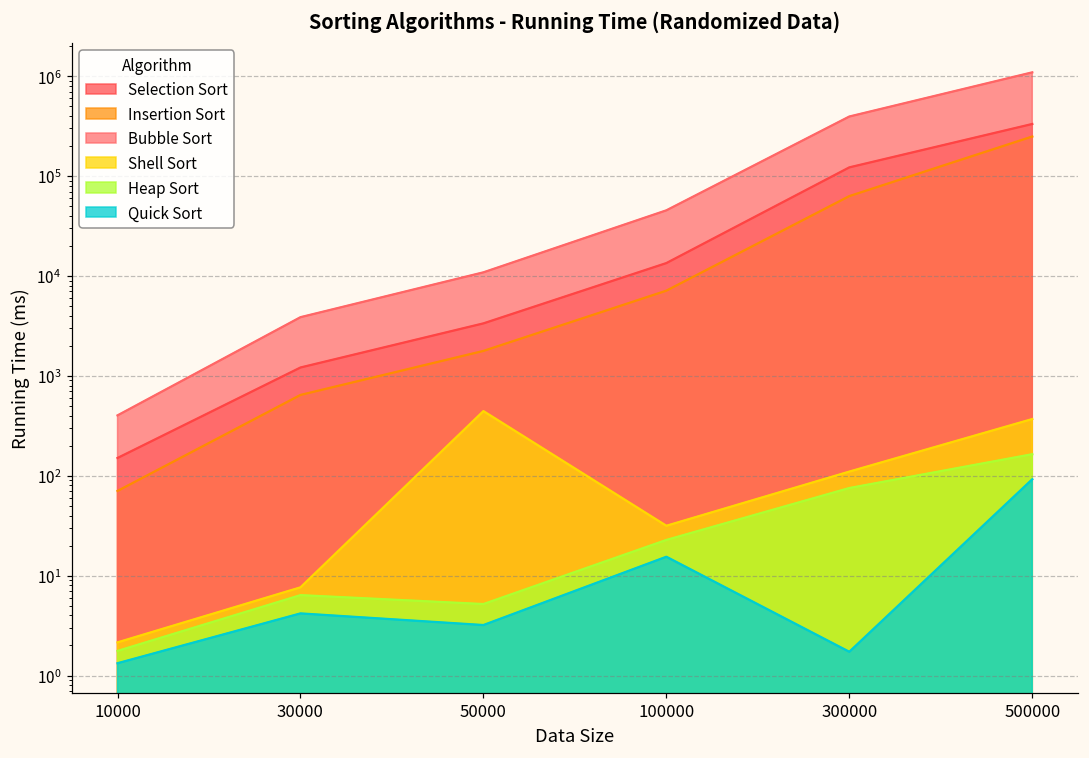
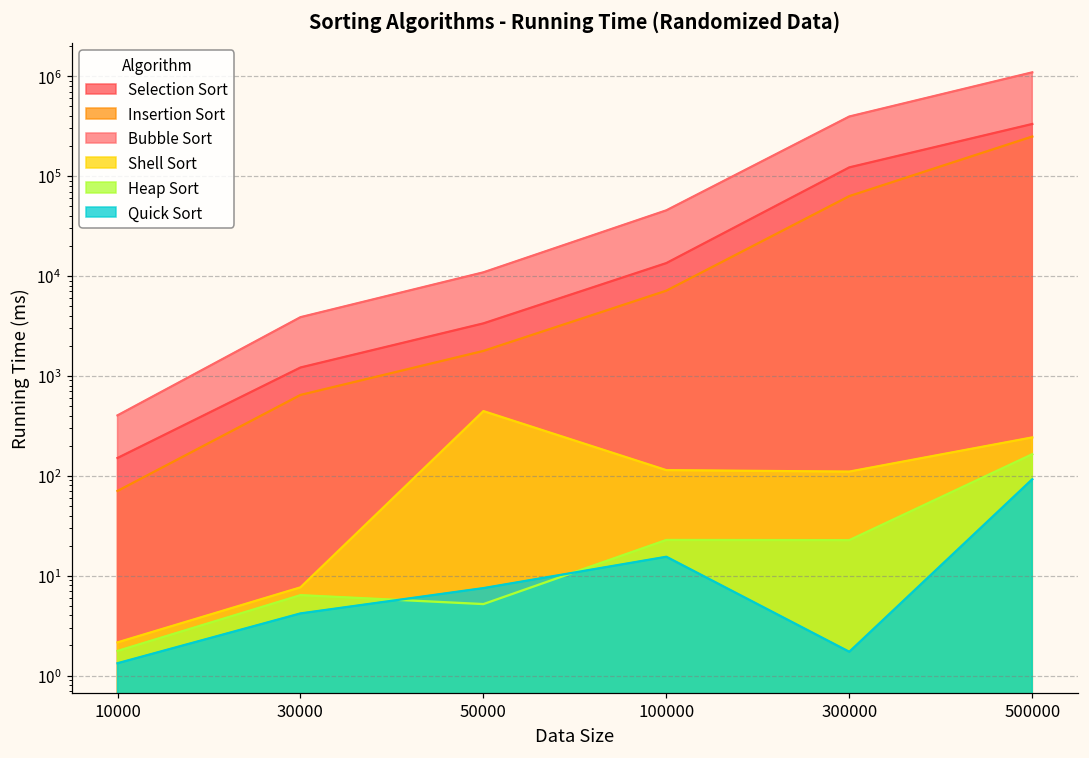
  {
    "Insertion Sort": {
      "10000": 70,
      "30000": 600,
      "50000": 1800,
      "100000": 7000,
      "300000": 60000,
      "500000": 250000
    },
    "Shell Sort": {
      "10000": 2.1,
      "30000": 8,
      "50000": 400,
-     "100000": 32,
+     "100000": 110,
      "300000": 110,
-     "500000": 370
+     "500000": 240
    },
    "Heap Sort": {
      "10000": 1.8,
      "30000": 6,
      "50000": 5,
      "100000": 23,
-     "300000": 80,
+     "300000": 23,
      "500000": 160
    },
    "Quick Sort": {
      "10000": 1.3,
      "30000": 4,
-     "50000": 3.2,
+     "50000": 8,
      "100000": 15,
      "300000": 1.7,
      "500000": 90
    }
  }
